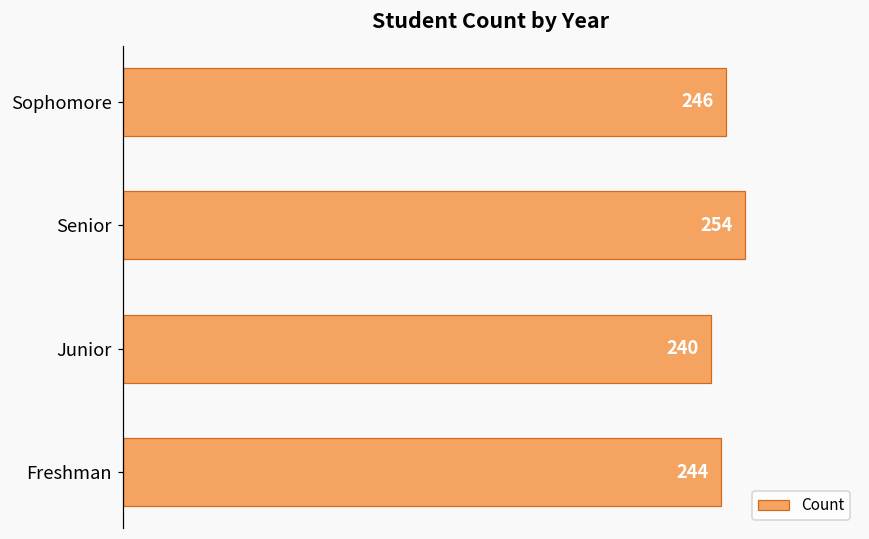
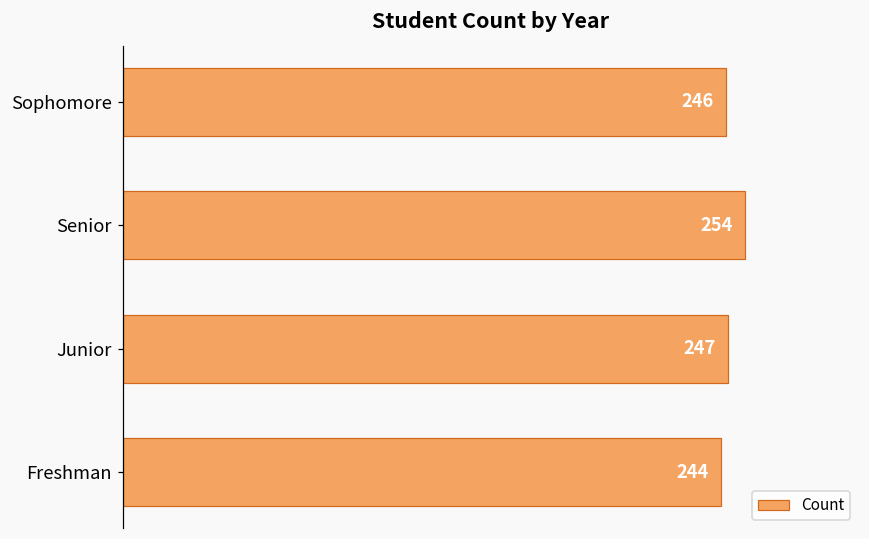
  {
    "Sophomore": 246,
    "Senior": 254,
-   "Junior": 240,
+   "Junior": 247,
    "Freshman": 244
  }
